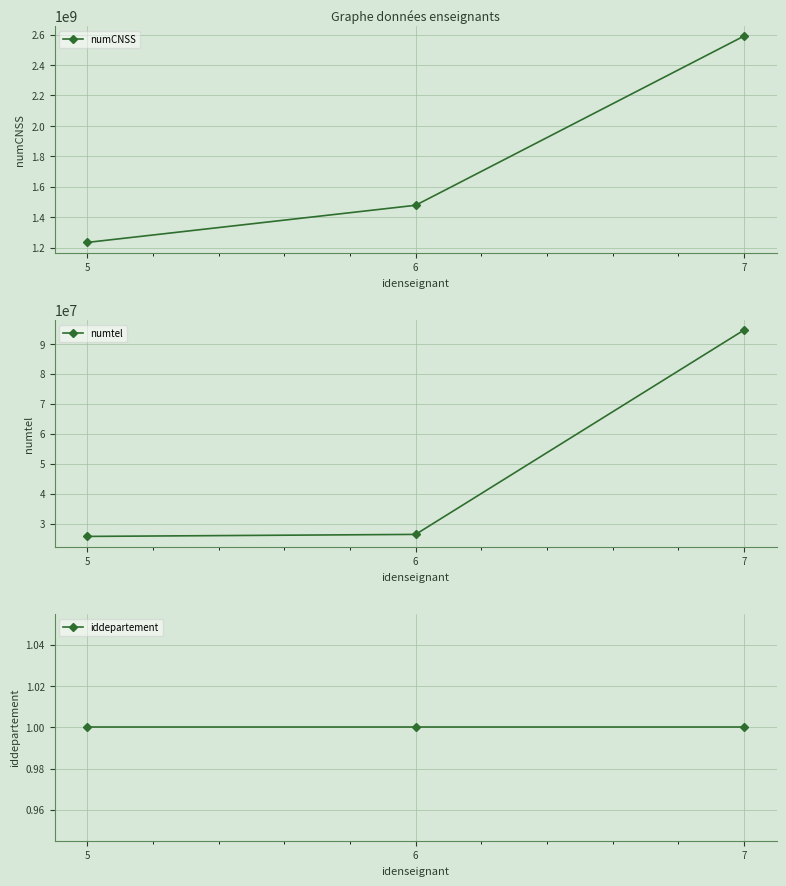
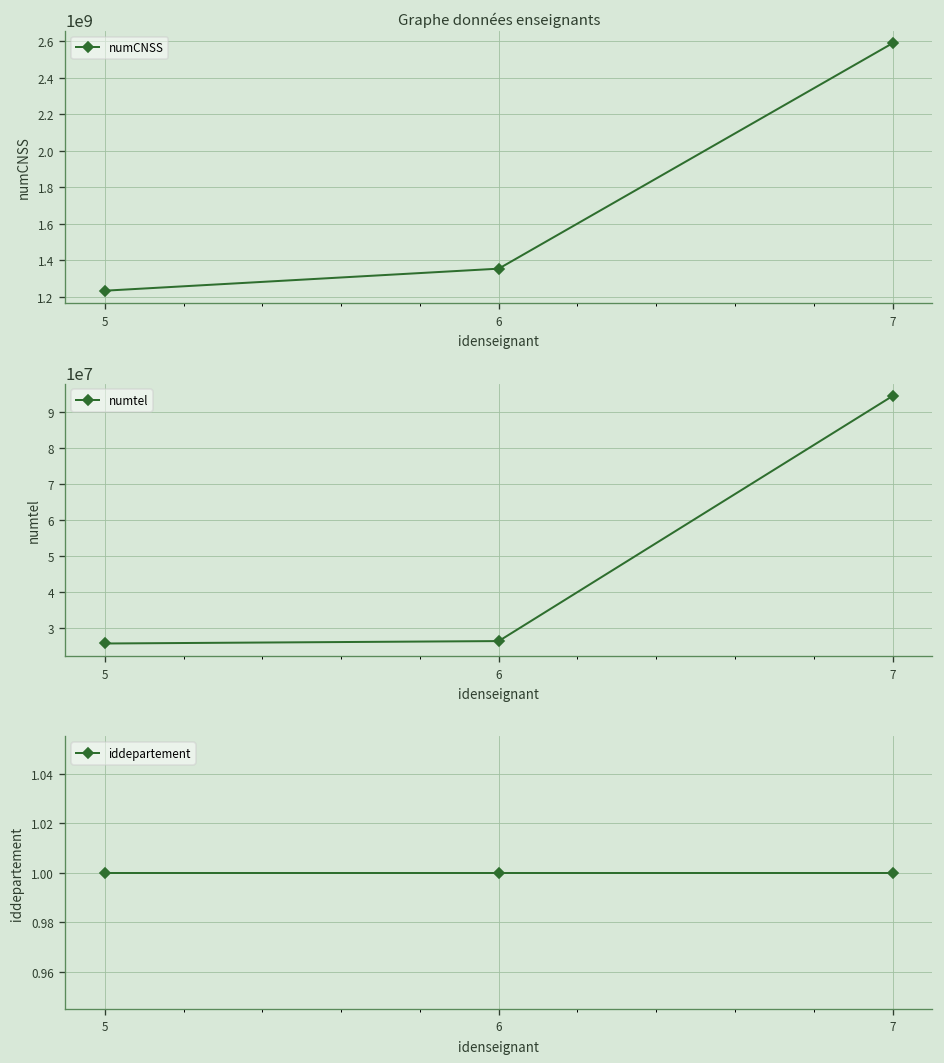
  {
    "Graphe données enseignants": {
      "5": 1230000000,
-     "6": 1480000000,
+     "6": 1360000000,
      "7": 2590000000
    }
  }
